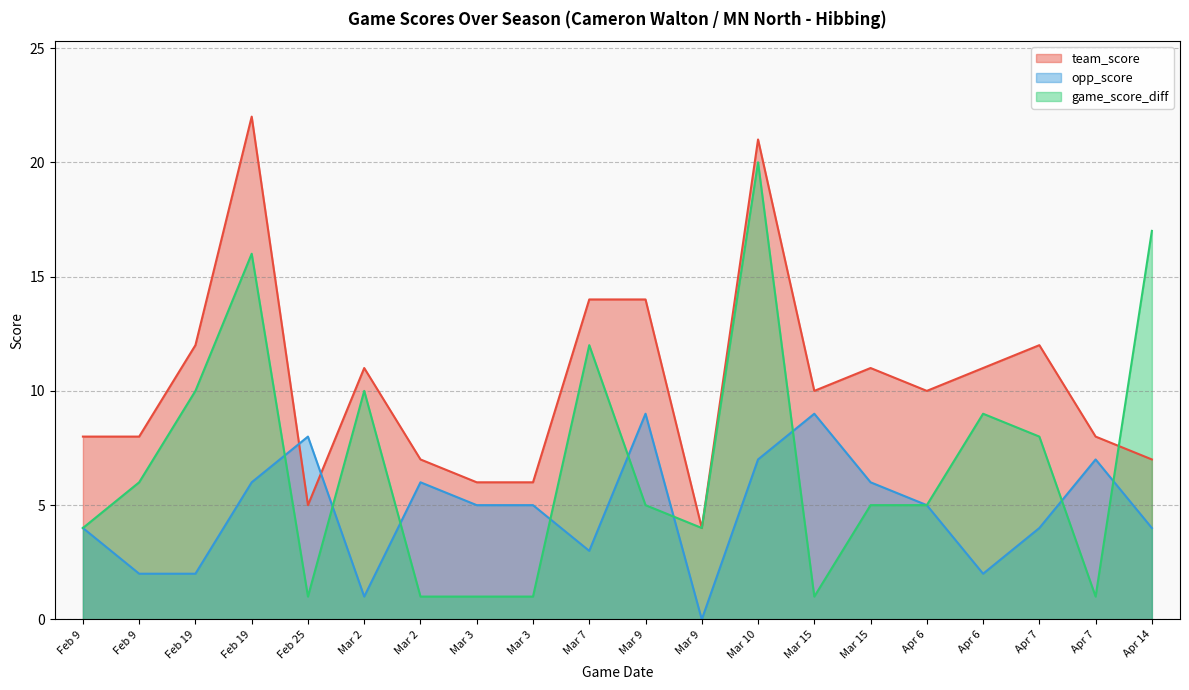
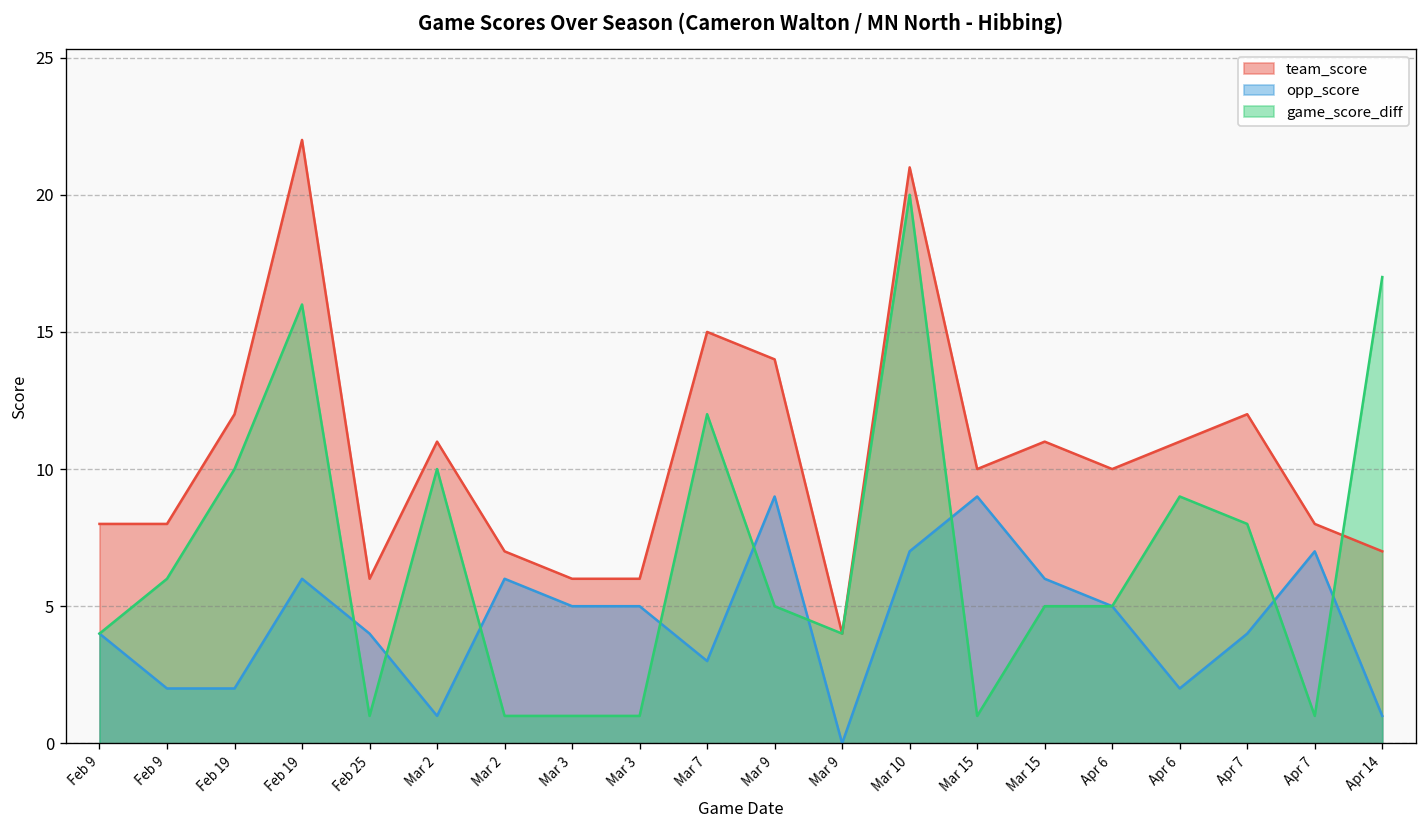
  {
    "team_score": {
-     "Feb 25": 5,
-     "Mar 7": 14,
+     "Feb 25": 6,
+     "Mar 7": 15,
      "Mar 10": 21,
      "Apr 14": 7
    },
    "opp_score": {
-     "Feb 25": 8,
+     "Feb 25": 4,
      "Mar 7": 3,
      "Mar 10": 7,
-     "Apr 14": 4
+     "Apr 14": 1
    },
    "game_score_diff": {
      "Feb 25": 1,
      "Mar 7": 12,
      "Mar 10": 20,
      "Apr 14": 17
    }
  }
